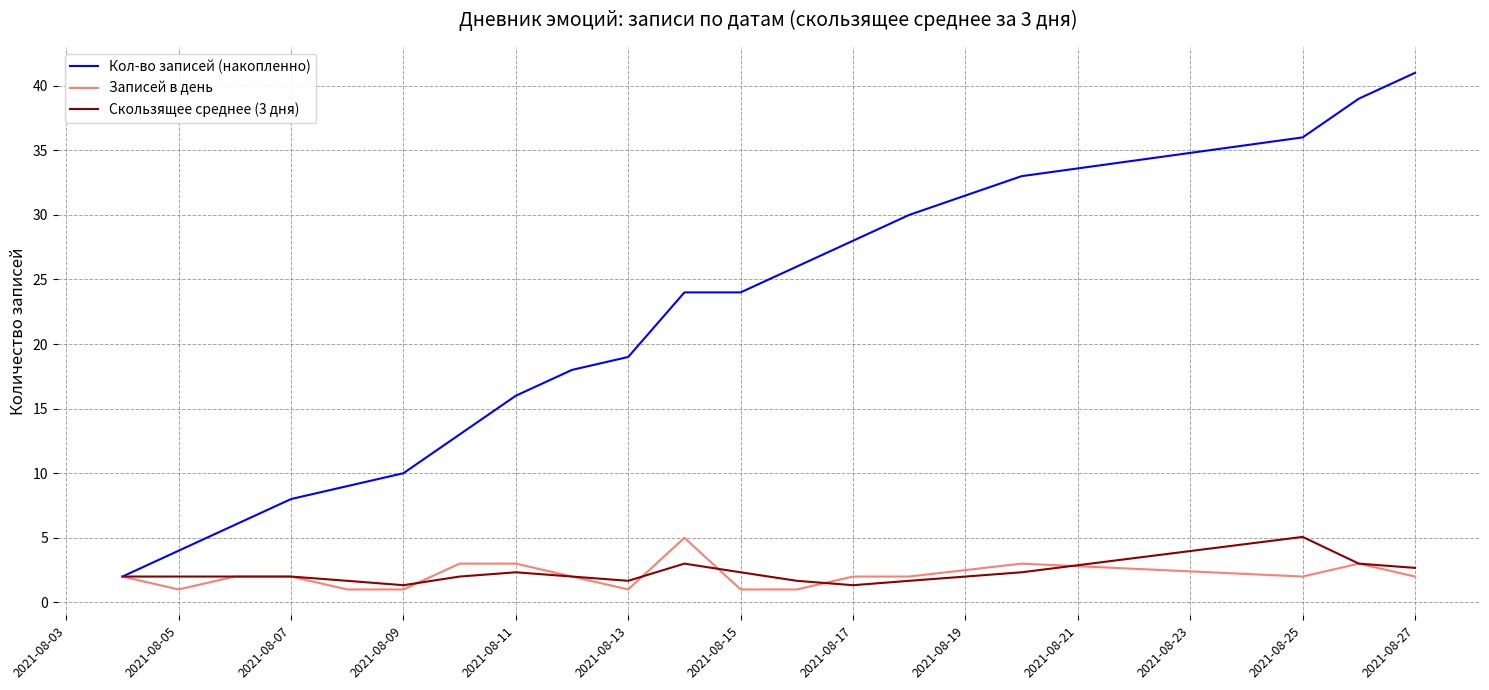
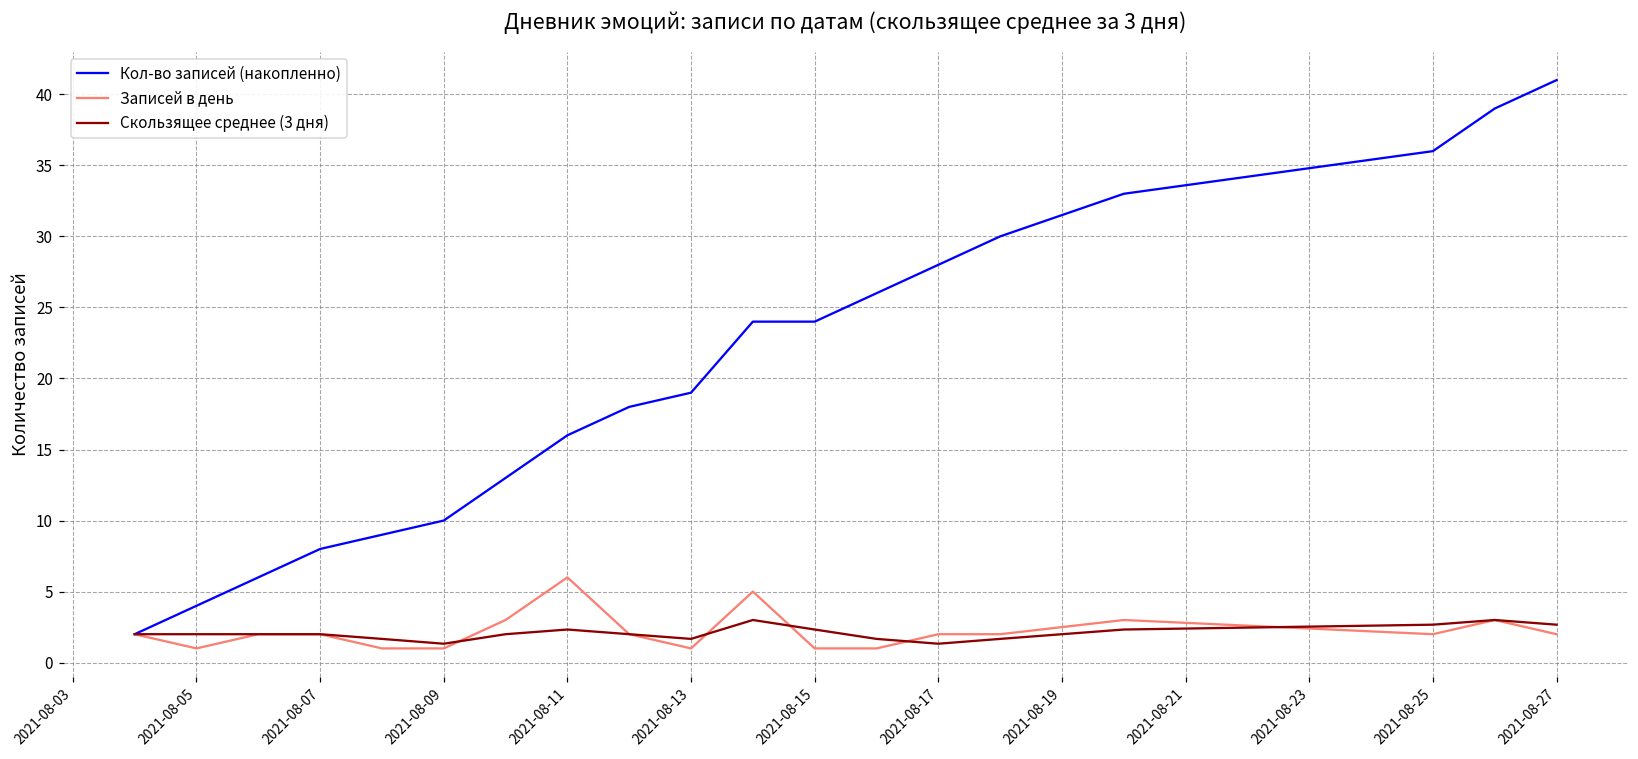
  {
    "Кол-во записей (накопленно)": {
      "2021-08-05": 4.0,
      "2021-08-07": 8.0,
      "2021-08-09": 10.0,
      "2021-08-11": 16.0,
      "2021-08-13": 19.0,
      "2021-08-15": 24.0,
      "2021-08-17": 28.0,
      "2021-08-25": 36.0,
      "2021-08-27": 41.0
    },
    "Записей в день": {
      "2021-08-05": 1,
      "2021-08-09": 1,
-     "2021-08-11": 3,
+     "2021-08-11": 6,
      "2021-08-13": 1,
      "2021-08-15": 1,
      "2021-08-17": 2,
      "2021-08-25": 2,
      "2021-08-27": 2
    },
    "Скользящее среднее (3 дня)": {
      "2021-08-05": 2.0,
      "2021-08-09": 1.3,
      "2021-08-11": 2.3,
      "2021-08-13": 1.7,
      "2021-08-15": 2.3,
      "2021-08-17": 1.3,
-     "2021-08-25": 5.1,
+     "2021-08-25": 2.7,
      "2021-08-27": 2.7
    }
  }
